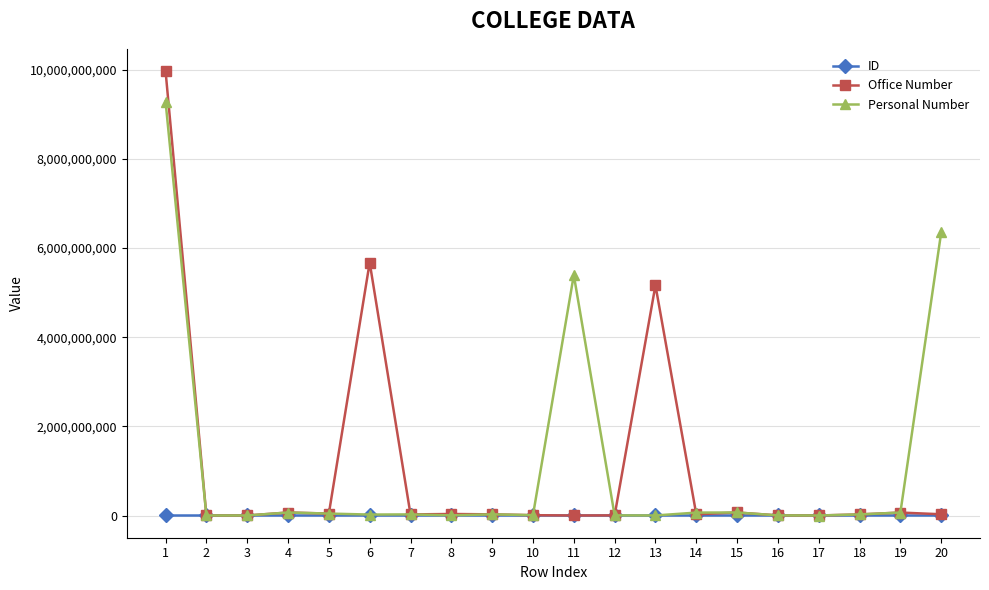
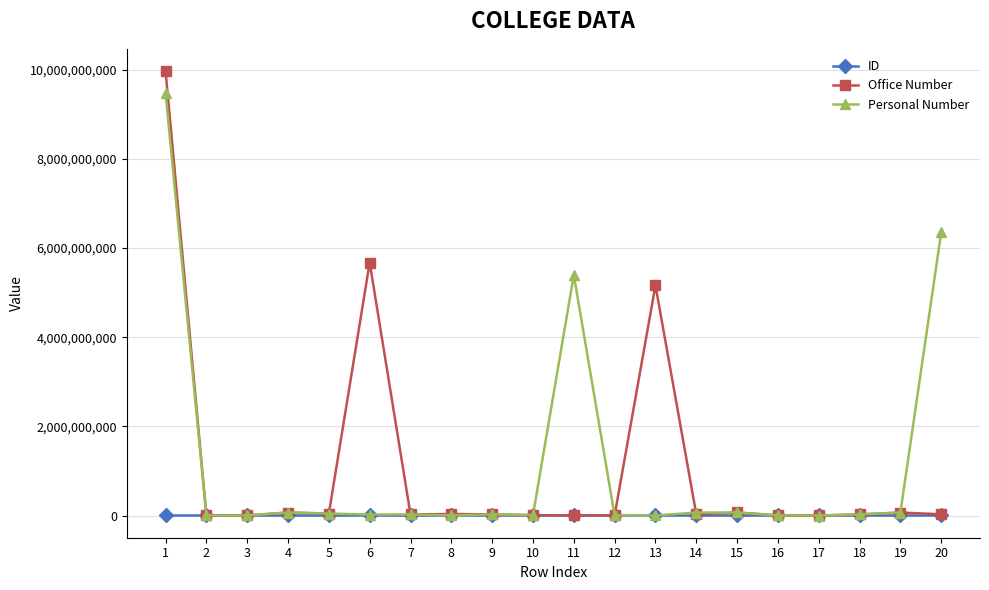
  {
    "ID": {
      "1": "0",
      "4": "0",
      "15": "0",
      "19": "0"
    },
    "Office Number": {
      "1": "10,000,000,000",
      "6": "5,700,000,000",
      "13": "5,200,000,000"
    },
    "Personal Number": {
-     "1": "9,300,000,000",
+     "1": "9,500,000,000",
      "11": "5,400,000,000",
      "20": "6,400,000,000"
    }
  }
